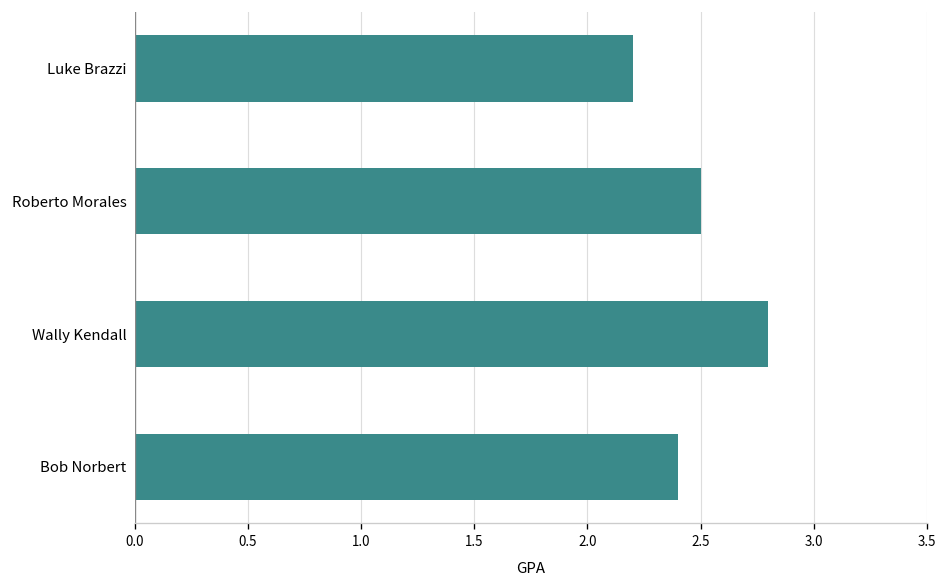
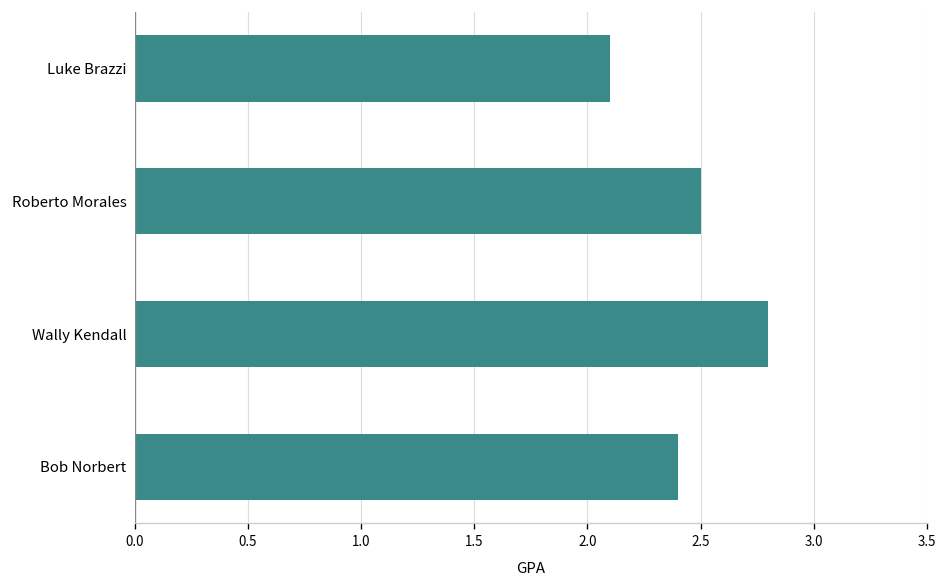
  {
-   "Luke Brazzi": 2.2,
+   "Luke Brazzi": 2.1,
    "Roberto Morales": 2.5,
    "Wally Kendall": 2.8,
    "Bob Norbert": 2.4
  }
